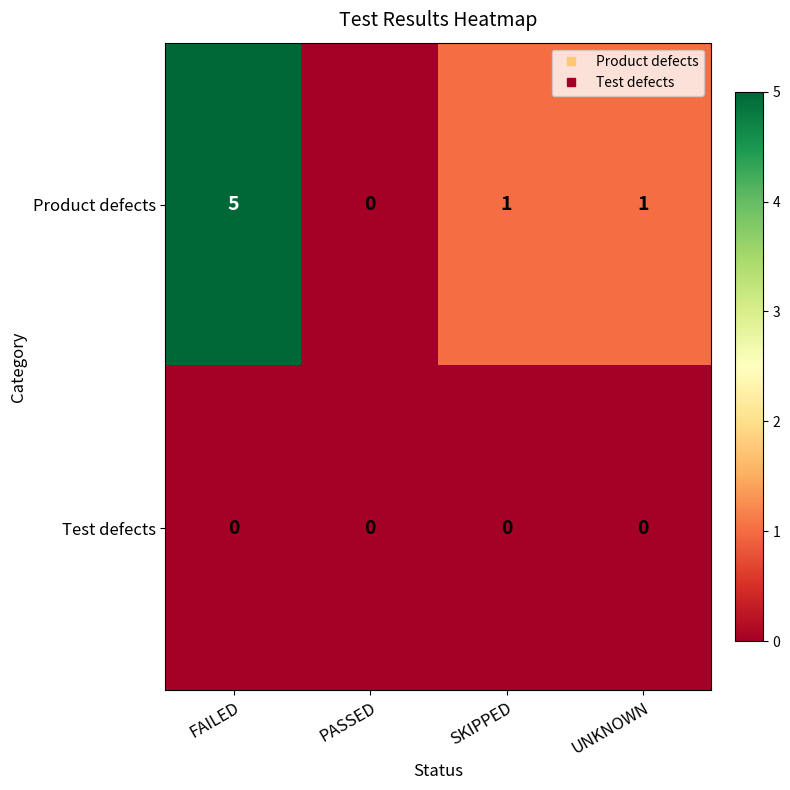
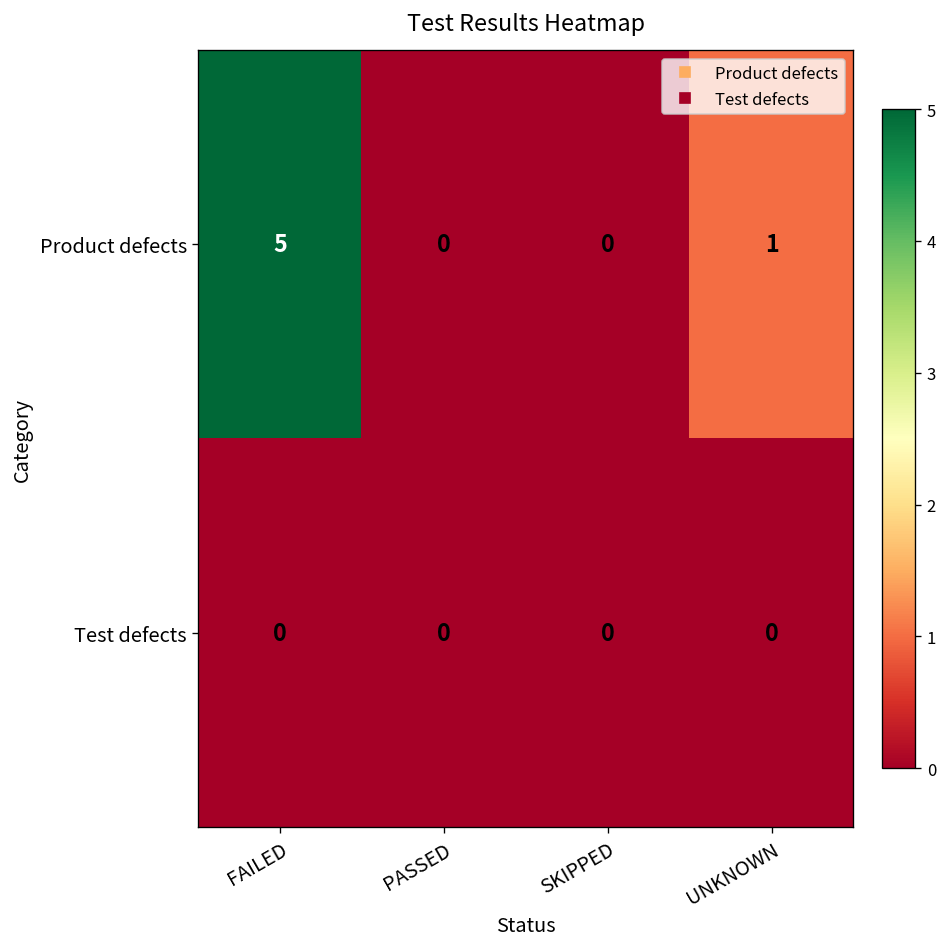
  {
    "Product defects": {
      "FAILED": 5,
      "PASSED": 0,
-     "SKIPPED": 1,
+     "SKIPPED": 0,
      "UNKNOWN": 1
    },
    "Test defects": {
      "FAILED": 0,
      "PASSED": 0,
      "SKIPPED": 0,
      "UNKNOWN": 0
    }
  }
